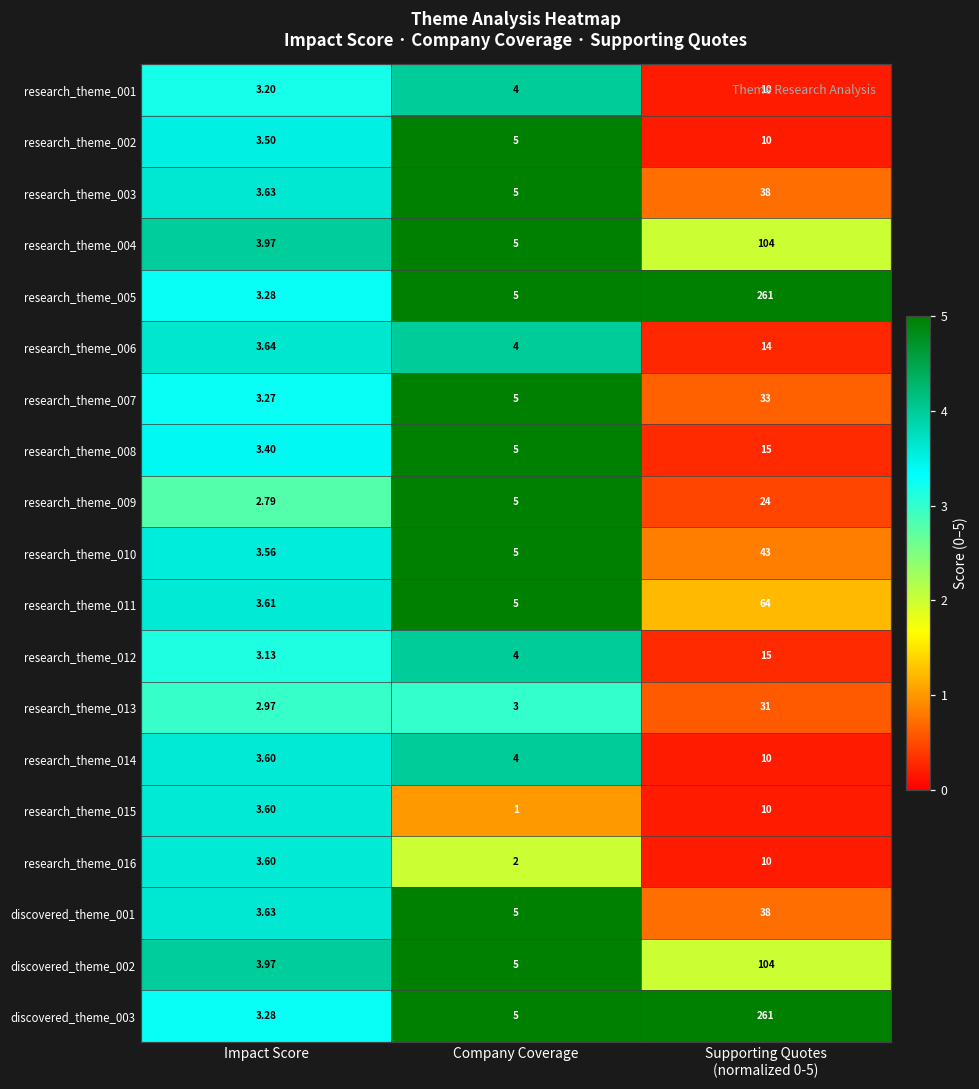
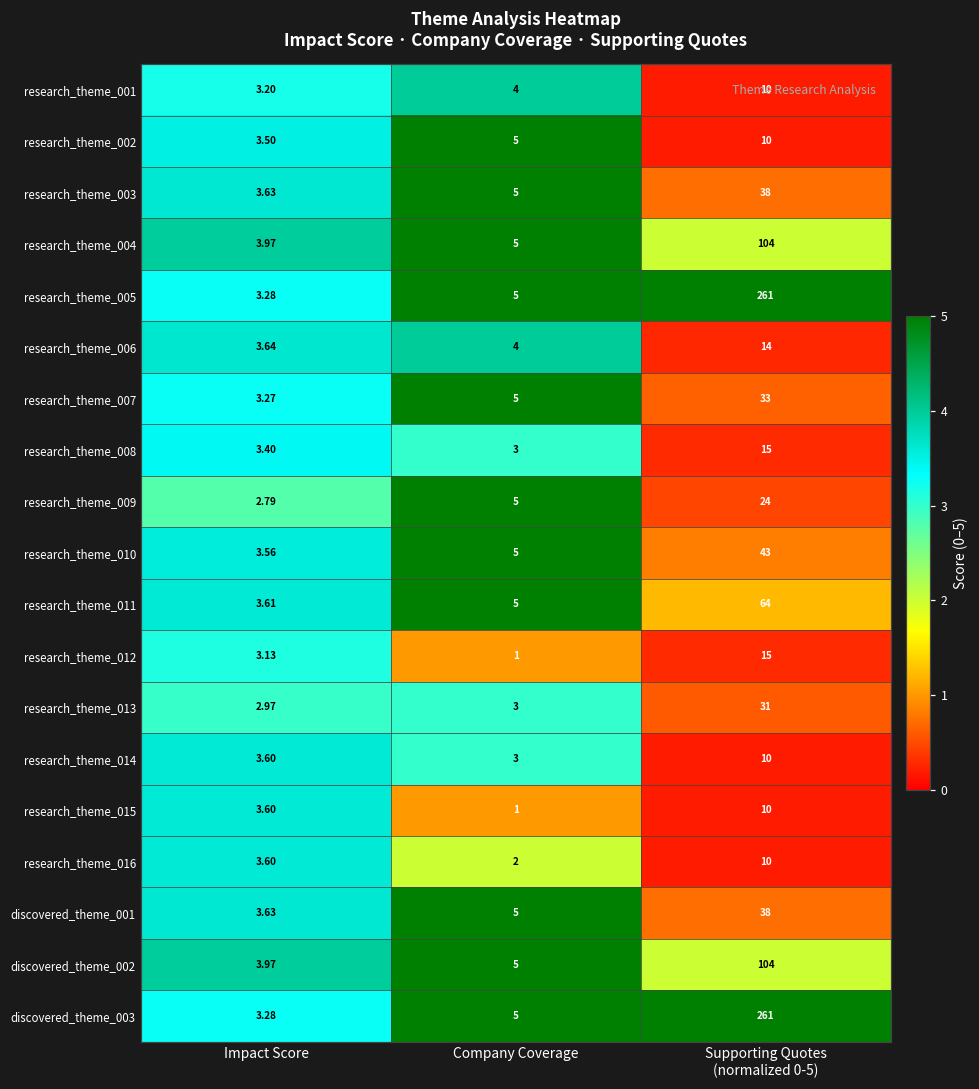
  {
    "research_theme_001": {
      "Impact Score": 3.20,
      "Company Coverage": 4
    },
    "research_theme_002": {
      "Impact Score": 3.50,
      "Company Coverage": 5,
      "Supporting Quotes (normalized 0-5)": 10
    },
    "research_theme_003": {
      "Impact Score": 3.63,
      "Company Coverage": 5,
      "Supporting Quotes (normalized 0-5)": 38
    },
    "research_theme_004": {
      "Impact Score": 3.97,
      "Company Coverage": 5,
      "Supporting Quotes (normalized 0-5)": 104
    },
    "research_theme_005": {
      "Impact Score": 3.28,
      "Company Coverage": 5,
      "Supporting Quotes (normalized 0-5)": 261
    },
    "research_theme_006": {
      "Impact Score": 3.64,
      "Company Coverage": 4,
      "Supporting Quotes (normalized 0-5)": 14
    },
    "research_theme_007": {
      "Impact Score": 3.27,
      "Company Coverage": 5,
      "Supporting Quotes (normalized 0-5)": 33
    },
    "research_theme_008": {
      "Impact Score": 3.40,
-     "Company Coverage": 5,
+     "Company Coverage": 3,
      "Supporting Quotes (normalized 0-5)": 15
    },
    "research_theme_009": {
      "Impact Score": 2.79,
      "Company Coverage": 5,
      "Supporting Quotes (normalized 0-5)": 24
    },
    "research_theme_010": {
      "Impact Score": 3.56,
      "Company Coverage": 5,
      "Supporting Quotes (normalized 0-5)": 43
    },
    "research_theme_011": {
      "Impact Score": 3.61,
      "Company Coverage": 5,
      "Supporting Quotes (normalized 0-5)": 64
    },
    "research_theme_012": {
      "Impact Score": 3.13,
-     "Company Coverage": 4,
+     "Company Coverage": 1,
      "Supporting Quotes (normalized 0-5)": 15
    },
    "research_theme_013": {
      "Impact Score": 2.97,
      "Company Coverage": 3,
      "Supporting Quotes (normalized 0-5)": 31
    },
    "research_theme_014": {
      "Impact Score": 3.60,
-     "Company Coverage": 4,
+     "Company Coverage": 3,
      "Supporting Quotes (normalized 0-5)": 10
    },
    "research_theme_015": {
      "Impact Score": 3.60,
      "Company Coverage": 1,
      "Supporting Quotes (normalized 0-5)": 10
    },
    "research_theme_016": {
      "Impact Score": 3.60,
      "Company Coverage": 2,
      "Supporting Quotes (normalized 0-5)": 10
    },
    "discovered_theme_001": {
      "Impact Score": 3.63,
      "Company Coverage": 5,
      "Supporting Quotes (normalized 0-5)": 38
    },
    "discovered_theme_002": {
      "Impact Score": 3.97,
      "Company Coverage": 5,
      "Supporting Quotes (normalized 0-5)": 104
    },
    "discovered_theme_003": {
      "Impact Score": 3.28,
      "Company Coverage": 5,
      "Supporting Quotes (normalized 0-5)": 261
    }
  }
